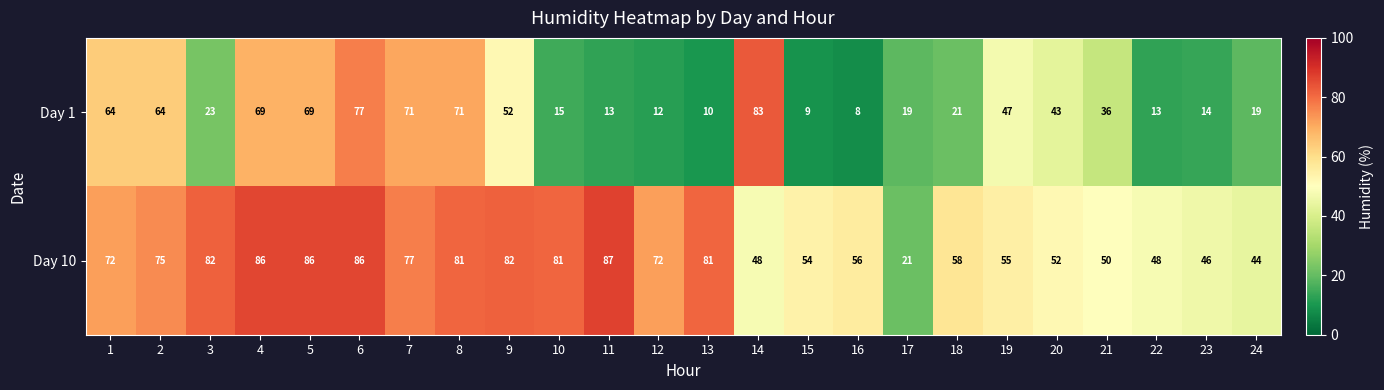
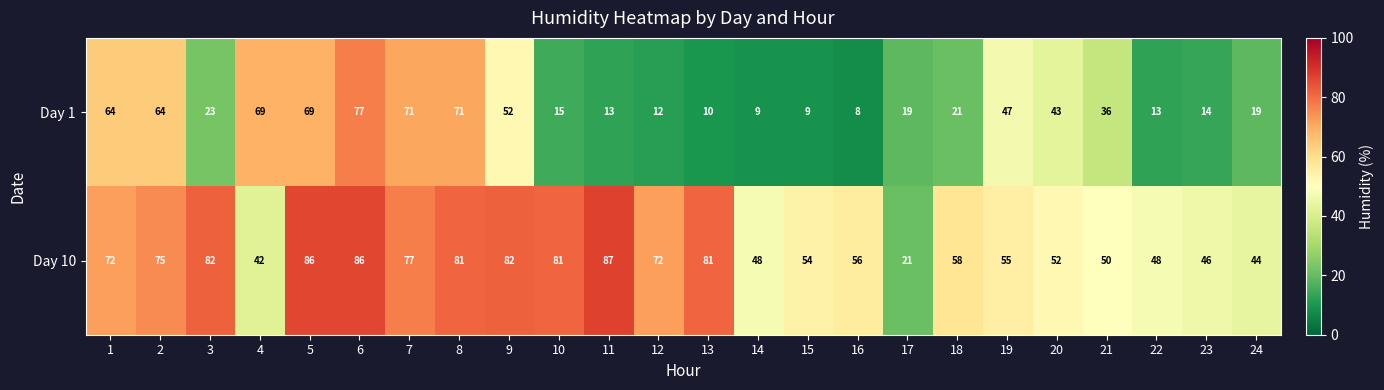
  {
    "Day 1": {
      "1": 64,
      "2": 64,
      "3": 23,
      "4": 69,
      "5": 69,
      "6": 77,
      "7": 71,
      "8": 71,
      "9": 52,
      "10": 15,
      "11": 13,
      "12": 12,
      "13": 10,
-     "14": 83,
+     "14": 9,
      "15": 9,
      "16": 8,
      "17": 19,
      "18": 21,
      "19": 47,
      "20": 43,
      "21": 36,
      "22": 13,
      "23": 14,
      "24": 19
    },
    "Day 10": {
      "1": 72,
      "2": 75,
      "3": 82,
-     "4": 86,
+     "4": 42,
      "5": 86,
      "6": 86,
      "7": 77,
      "8": 81,
      "9": 82,
      "10": 81,
      "11": 87,
      "12": 72,
      "13": 81,
      "14": 48,
      "15": 54,
      "16": 56,
      "17": 21,
      "18": 58,
      "19": 55,
      "20": 52,
      "21": 50,
      "22": 48,
      "23": 46,
      "24": 44
    }
  }
